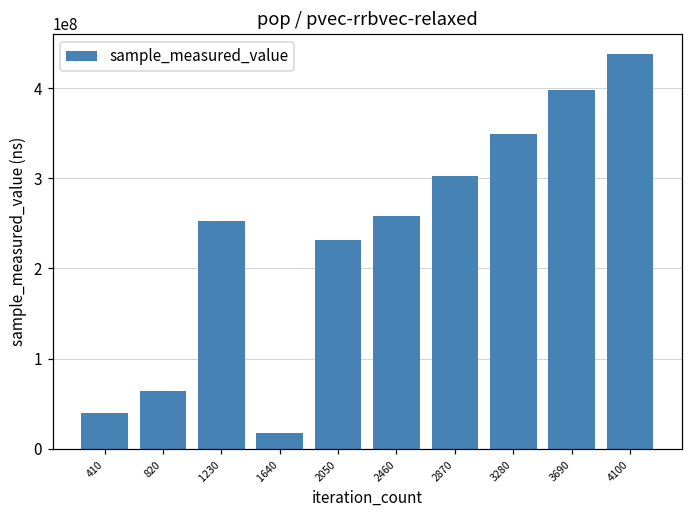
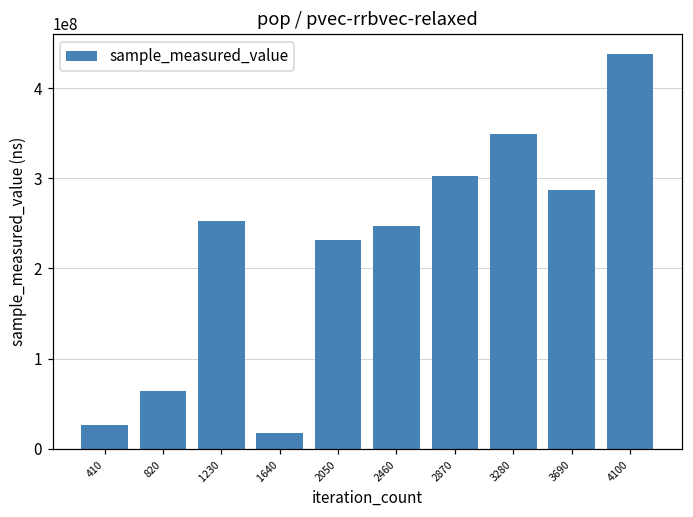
  {
-   "410": 40000000,
+   "410": 30000000,
    "820": 60000000,
    "1230": 250000000,
    "1640": 20000000,
    "2050": 230000000,
-   "2460": 260000000,
+   "2460": 250000000,
    "2870": 300000000,
    "3280": 350000000,
-   "3690": 400000000,
+   "3690": 290000000,
    "4100": 440000000
  }
